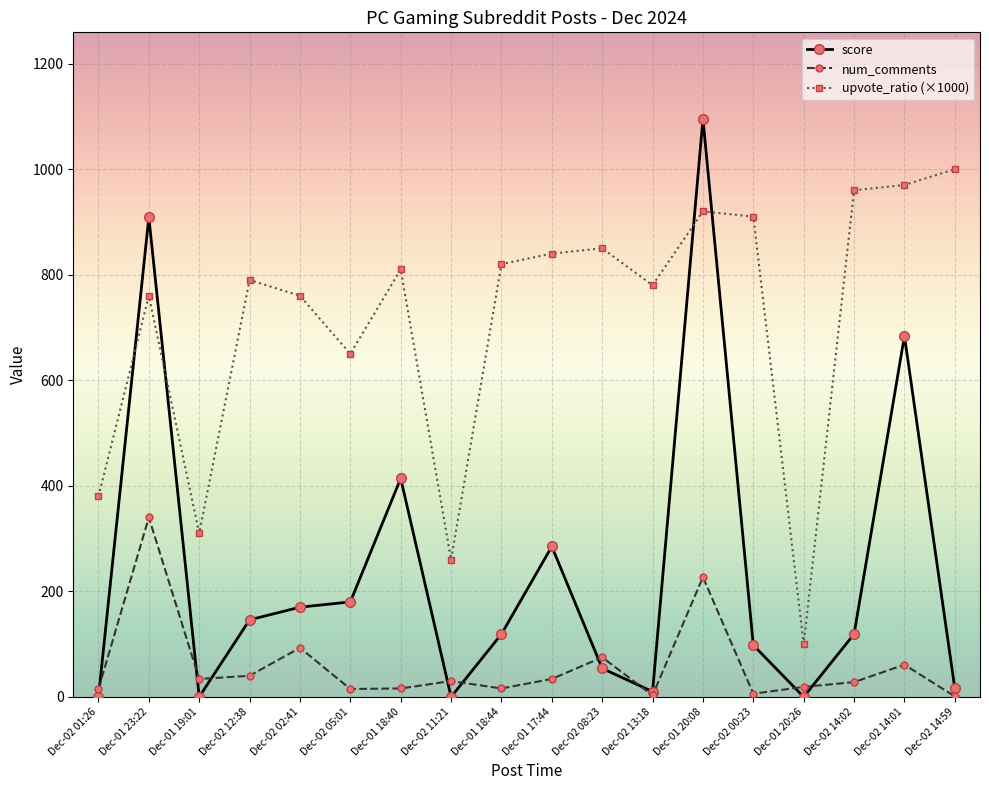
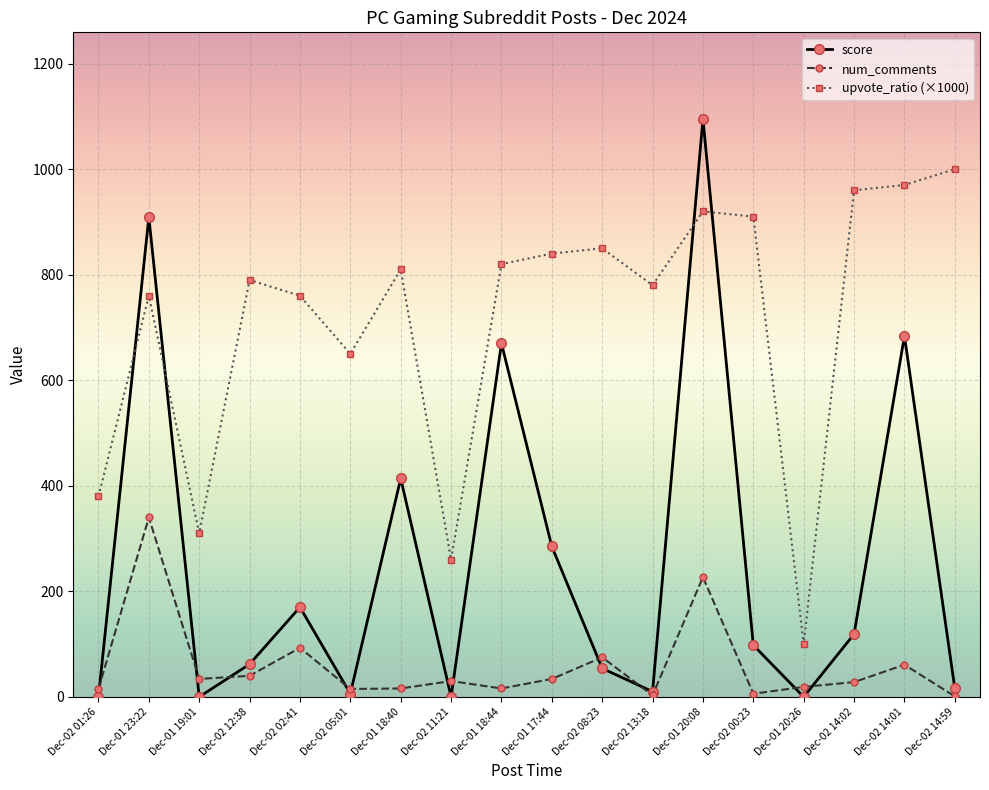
  {
    "score": {
      "Dec-02 01:26": 0,
      "Dec-01 23:22": 910,
      "Dec-01 19:01": 0,
-     "Dec-02 12:38": 150,
+     "Dec-02 12:38": 60,
      "Dec-02 02:41": 170,
-     "Dec-02 05:01": 180,
+     "Dec-02 05:01": 10,
      "Dec-01 18:40": 410,
      "Dec-02 11:21": 0,
-     "Dec-01 18:44": 120,
+     "Dec-01 18:44": 670,
      "Dec-01 17:44": 290,
      "Dec-02 08:23": 50,
      "Dec-02 13:18": 10,
      "Dec-01 20:08": 1100,
      "Dec-02 00:23": 100,
      "Dec-01 20:26": 0,
      "Dec-02 14:02": 120,
      "Dec-02 14:01": 680,
      "Dec-02 14:59": 20
    }
  }
